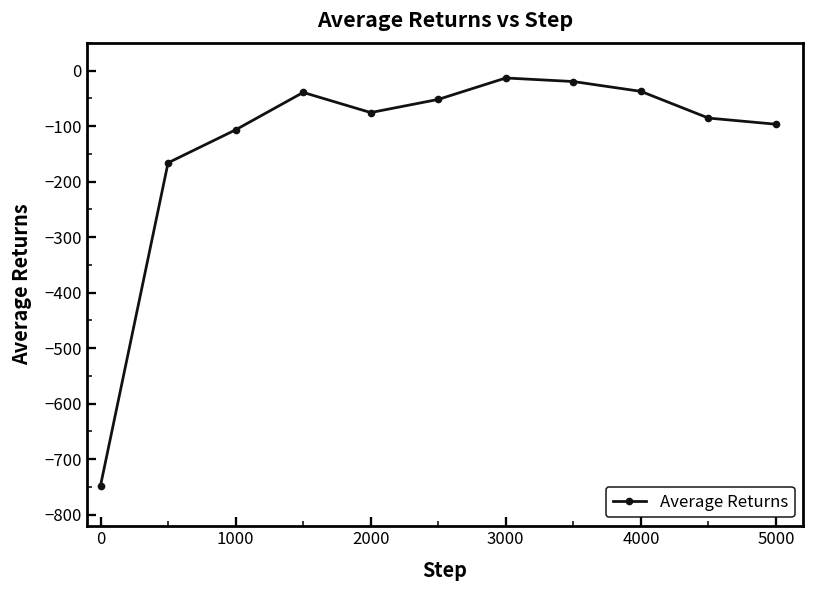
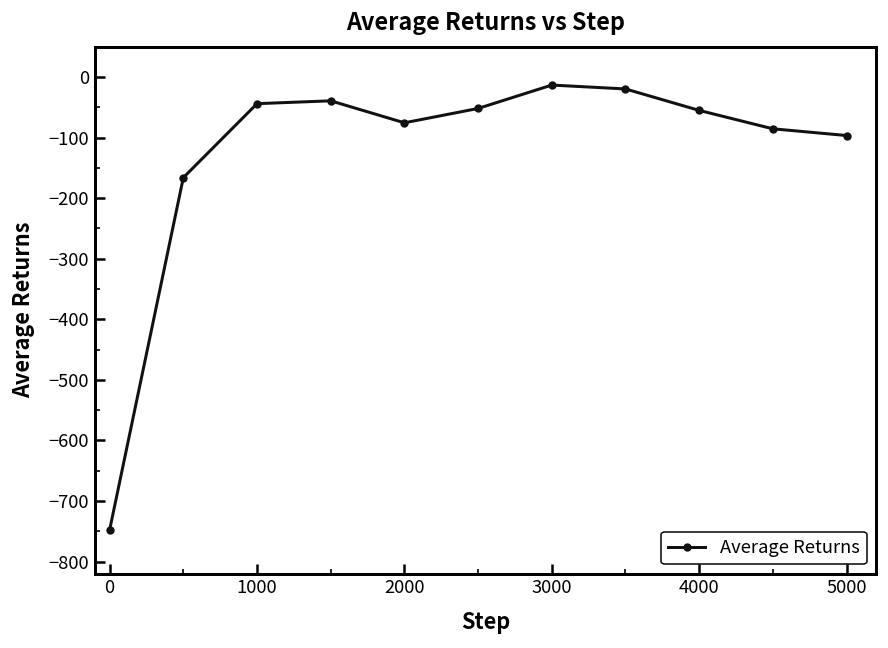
  {
    "0": -750,
-   "1000": -110,
+   "1000": -40,
    "2000": -80,
    "3000": -10,
-   "4000": -40,
+   "4000": -60,
    "5000": -100
  }
